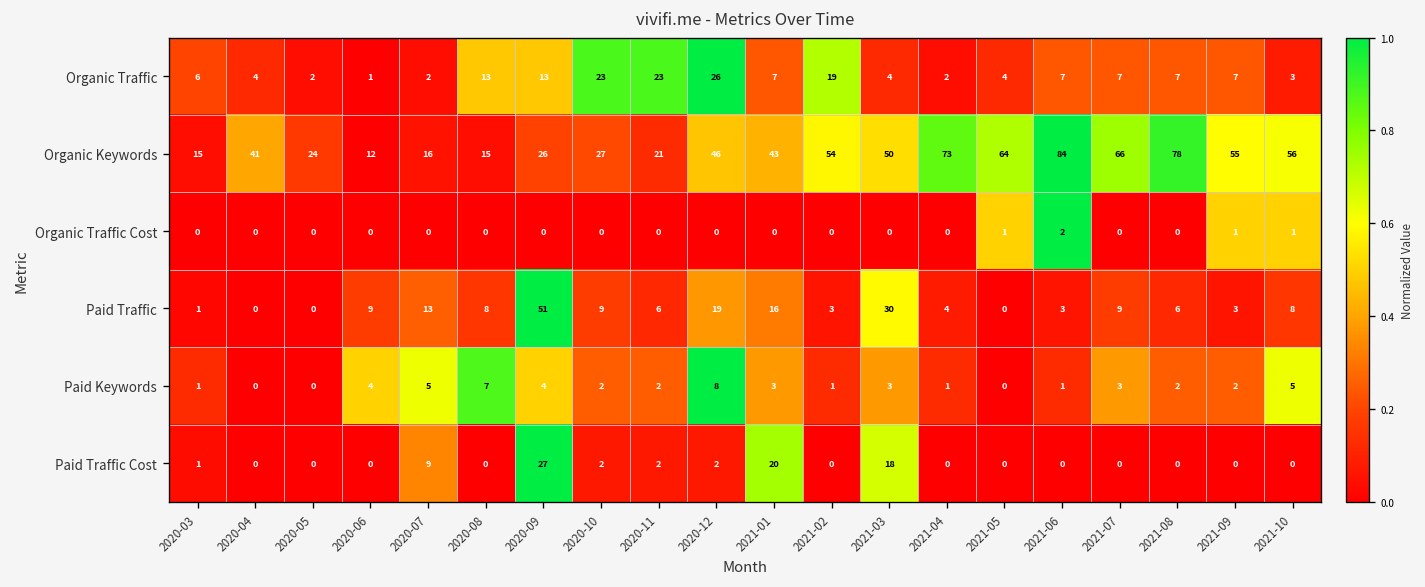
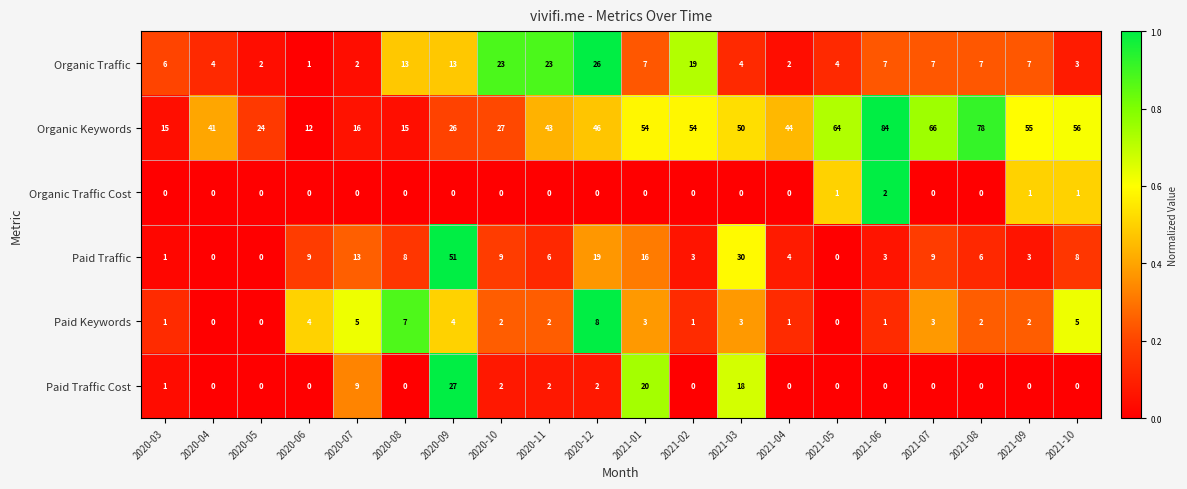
  {
    "Organic Traffic": {
      "2020-03": 6,
      "2020-04": 4,
      "2020-05": 2,
      "2020-06": 1,
      "2020-07": 2,
      "2020-08": 13,
      "2020-09": 13,
      "2020-10": 23,
      "2020-11": 23,
      "2020-12": 26,
      "2021-01": 7,
      "2021-02": 19,
      "2021-03": 4,
      "2021-04": 2,
      "2021-05": 4,
      "2021-06": 7,
      "2021-07": 7,
      "2021-08": 7,
      "2021-09": 7,
      "2021-10": 3
    },
    "Organic Keywords": {
      "2020-03": 15,
      "2020-04": 41,
      "2020-05": 24,
      "2020-06": 12,
      "2020-07": 16,
      "2020-08": 15,
      "2020-09": 26,
      "2020-10": 27,
-     "2020-11": 21,
+     "2020-11": 43,
      "2020-12": 46,
-     "2021-01": 43,
+     "2021-01": 54,
      "2021-02": 54,
      "2021-03": 50,
-     "2021-04": 73,
+     "2021-04": 44,
      "2021-05": 64,
      "2021-06": 84,
      "2021-07": 66,
      "2021-08": 78,
      "2021-09": 55,
      "2021-10": 56
    },
    "Organic Traffic Cost": {
      "2020-03": 0,
      "2020-04": 0,
      "2020-05": 0,
      "2020-06": 0,
      "2020-07": 0,
      "2020-08": 0,
      "2020-09": 0,
      "2020-10": 0,
      "2020-11": 0,
      "2020-12": 0,
      "2021-01": 0,
      "2021-02": 0,
      "2021-03": 0,
      "2021-04": 0,
      "2021-05": 1,
      "2021-06": 2,
      "2021-07": 0,
      "2021-08": 0,
      "2021-09": 1,
      "2021-10": 1
    },
    "Paid Traffic": {
      "2020-03": 1,
      "2020-04": 0,
      "2020-05": 0,
      "2020-06": 9,
      "2020-07": 13,
      "2020-08": 8,
      "2020-09": 51,
      "2020-10": 9,
      "2020-11": 6,
      "2020-12": 19,
      "2021-01": 16,
      "2021-02": 3,
      "2021-03": 30,
      "2021-04": 4,
      "2021-05": 0,
      "2021-06": 3,
      "2021-07": 9,
      "2021-08": 6,
      "2021-09": 3,
      "2021-10": 8
    },
    "Paid Keywords": {
      "2020-03": 1,
      "2020-04": 0,
      "2020-05": 0,
      "2020-06": 4,
      "2020-07": 5,
      "2020-08": 7,
      "2020-09": 4,
      "2020-10": 2,
      "2020-11": 2,
      "2020-12": 8,
      "2021-01": 3,
      "2021-02": 1,
      "2021-03": 3,
      "2021-04": 1,
      "2021-05": 0,
      "2021-06": 1,
      "2021-07": 3,
      "2021-08": 2,
      "2021-09": 2,
      "2021-10": 5
    },
    "Paid Traffic Cost": {
      "2020-03": 1,
      "2020-04": 0,
      "2020-05": 0,
      "2020-06": 0,
      "2020-07": 9,
      "2020-08": 0,
      "2020-09": 27,
      "2020-10": 2,
      "2020-11": 2,
      "2020-12": 2,
      "2021-01": 20,
      "2021-02": 0,
      "2021-03": 18,
      "2021-04": 0,
      "2021-05": 0,
      "2021-06": 0,
      "2021-07": 0,
      "2021-08": 0,
      "2021-09": 0,
      "2021-10": 0
    }
  }
